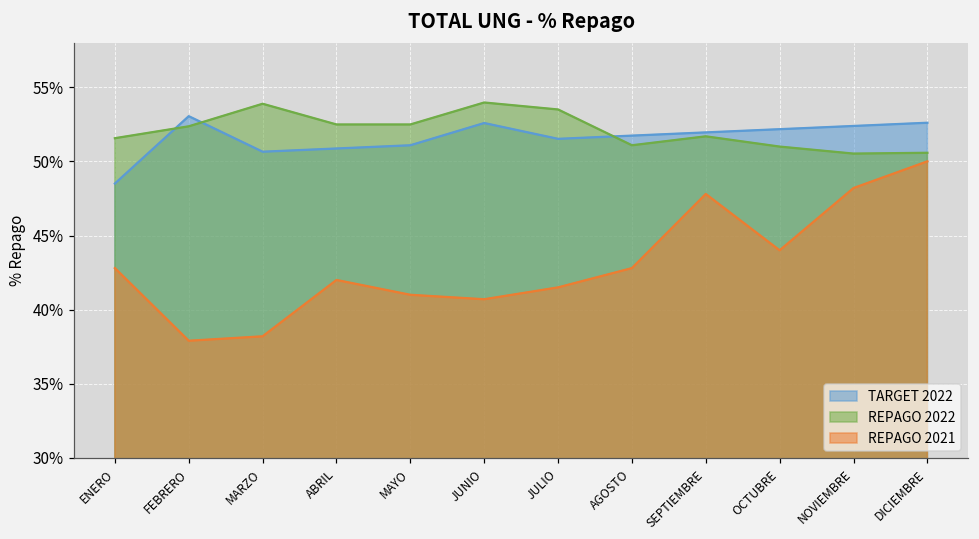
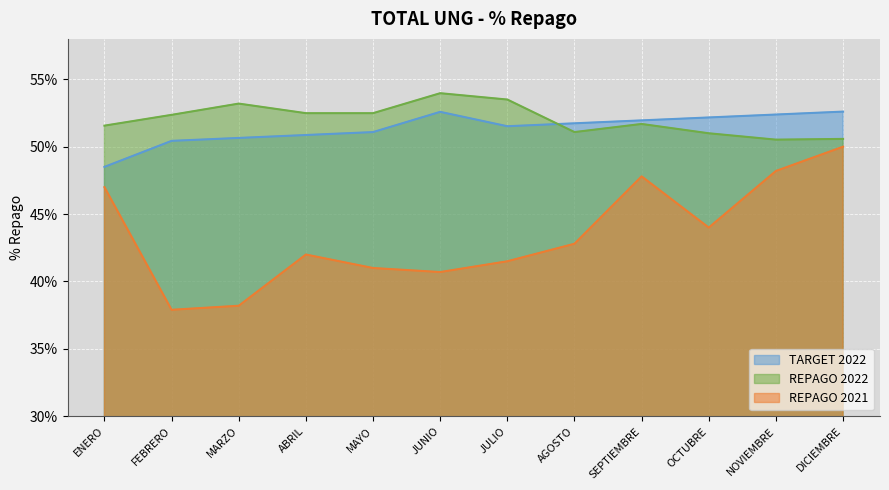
  {
    "TARGET 2022": {
      "ENERO": "48.5%",
-     "FEBRERO": "53.0%",
+     "FEBRERO": "50.4%",
      "MARZO": "50.7%",
      "ABRIL": "50.9%",
      "MAYO": "51.1%",
      "JUNIO": "52.6%",
      "JULIO": "51.5%",
      "AGOSTO": "51.7%",
      "SEPTIEMBRE": "52.0%",
      "OCTUBRE": "52.2%",
      "NOVIEMBRE": "52.4%",
      "DICIEMBRE": "52.6%"
    },
    "REPAGO 2022": {
      "ENERO": "51.6%",
      "FEBRERO": "52.4%",
-     "MARZO": "53.9%",
+     "MARZO": "53.2%",
      "ABRIL": "52.5%",
      "MAYO": "52.5%",
      "JUNIO": "54.0%",
      "JULIO": "53.5%",
      "AGOSTO": "51.1%",
      "SEPTIEMBRE": "51.7%",
      "OCTUBRE": "51.0%",
      "NOVIEMBRE": "50.5%",
      "DICIEMBRE": "50.6%"
    },
    "REPAGO 2021": {
-     "ENERO": "42.8%",
+     "ENERO": "47.0%",
      "FEBRERO": "37.9%",
      "MARZO": "38.2%",
      "ABRIL": "42.0%",
      "MAYO": "41.0%",
      "JUNIO": "40.7%",
      "JULIO": "41.5%",
      "AGOSTO": "42.8%",
      "SEPTIEMBRE": "47.8%",
      "OCTUBRE": "44.0%",
      "NOVIEMBRE": "48.2%",
      "DICIEMBRE": "50.0%"
    }
  }
